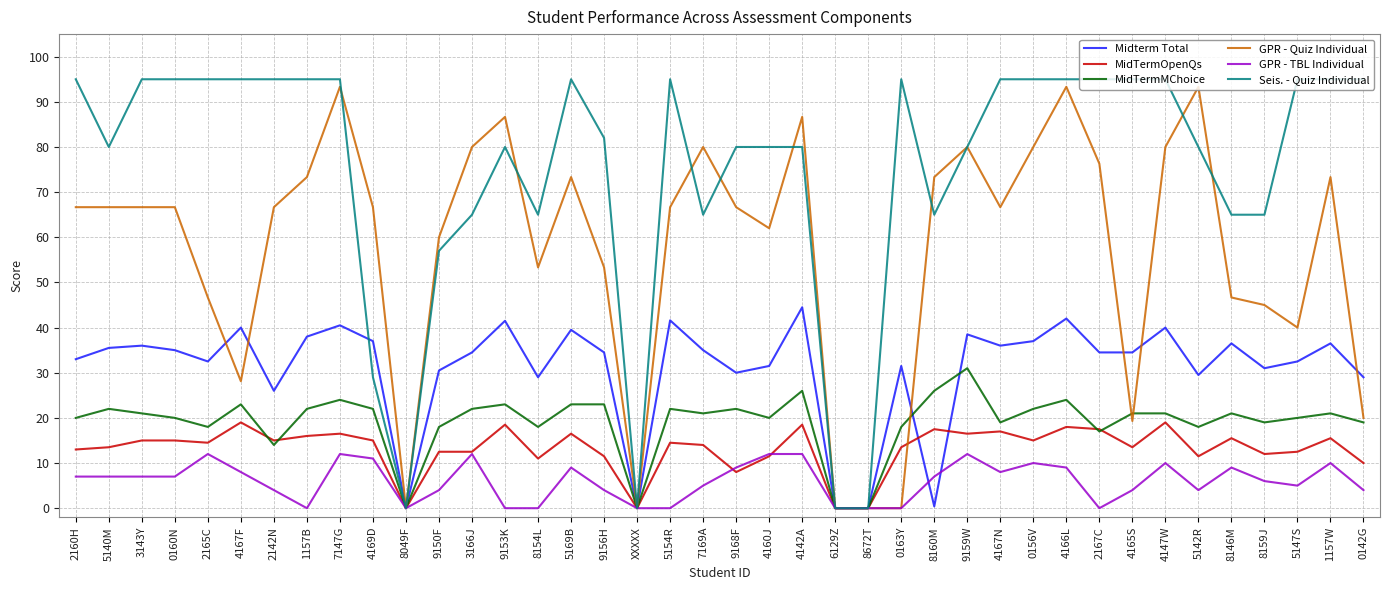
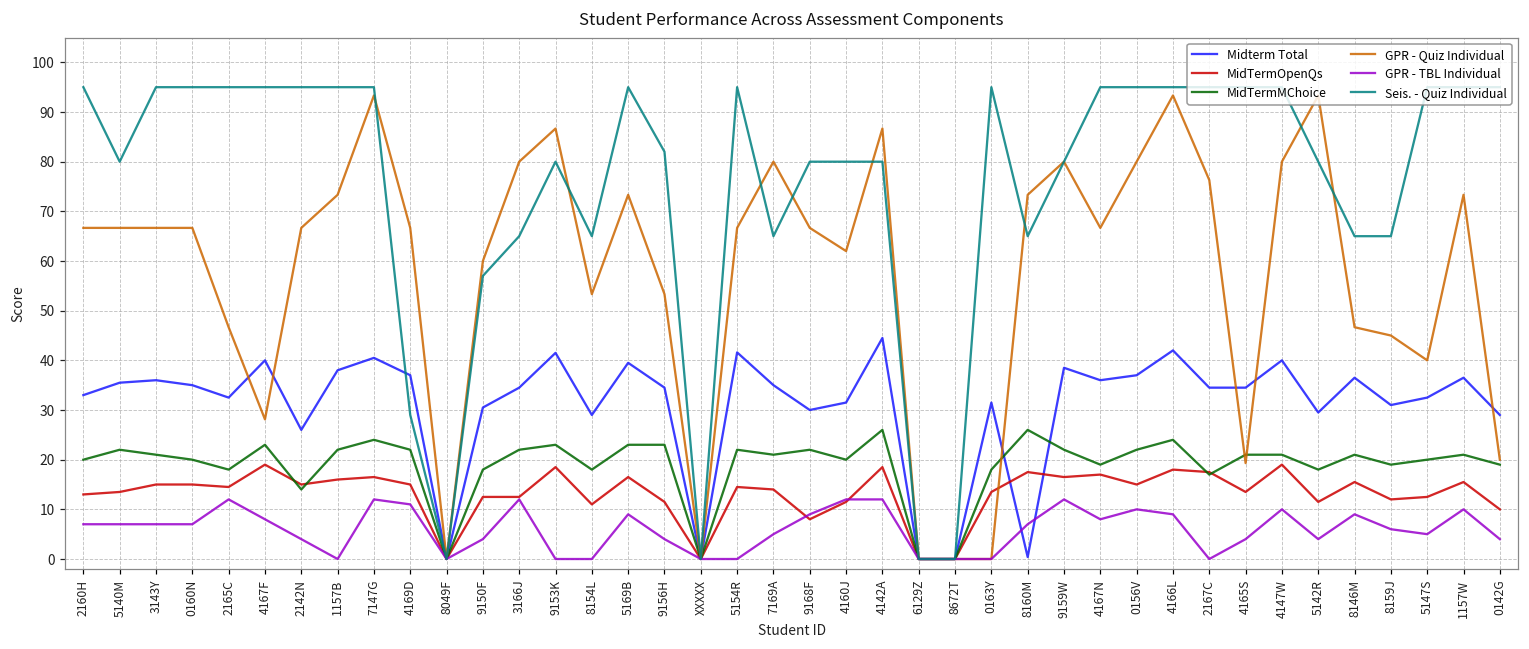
  {
    "Midterm Total": {
      "2160H": 33,
      "5140M": 36,
      "3143Y": 36,
      "0160N": 35,
      "2165C": 33,
      "4167F": 40,
      "2142N": 26,
      "1157B": 38,
      "7147G": 41,
      "4169D": 37,
      "9150F": 31,
      "3166J": 35,
      "9153K": 42,
      "8154L": 29,
      "5169B": 40,
      "9156H": 35,
      "5154R": 42,
      "7169A": 35,
      "9168F": 30,
      "4160J": 32,
      "4142A": 45,
      "0163Y": 32,
      "8160M": 0,
      "9159W": 39,
      "4167N": 36,
      "0156V": 37,
      "4166L": 42,
      "2167C": 35,
      "4165S": 35,
      "4147W": 40,
      "5142R": 30,
      "8146M": 37,
      "8159J": 31,
      "5147S": 33,
      "1157W": 37,
      "0142G": 29
    },
    "MidTermOpenQs": {
      "2160H": 13,
      "5140M": 14,
      "3143Y": 15,
      "0160N": 15,
      "2165C": 15,
      "4167F": 19,
      "2142N": 15,
      "1157B": 16,
      "7147G": 17,
      "4169D": 15,
      "9150F": 13,
      "9153K": 19,
      "8154L": 11,
      "5169B": 17,
      "9156H": 12,
      "5154R": 15,
      "7169A": 14,
      "9168F": 8,
      "4142A": 19,
      "0163Y": 14,
      "8160M": 18,
      "9159W": 17,
      "4167N": 17,
      "0156V": 15,
      "4166L": 18,
      "4165S": 14,
      "4147W": 19,
      "5142R": 12,
      "8146M": 16,
      "8159J": 12,
      "5147S": 13,
      "1157W": 16,
      "0142G": 10
    },
    "MidTermMChoice": {
      "2160H": 20,
      "5140M": 22,
      "3143Y": 21,
      "0160N": 20,
      "2165C": 18,
      "4167F": 23,
      "2142N": 14,
      "1157B": 22,
      "7147G": 24,
      "4169D": 22,
      "9150F": 18,
      "3166J": 22,
      "9153K": 23,
      "8154L": 18,
      "5169B": 23,
      "9156H": 23,
      "5154R": 22,
      "7169A": 21,
      "9168F": 22,
      "4160J": 20,
      "4142A": 26,
      "0163Y": 18,
      "8160M": 26,
-     "9159W": 31,
+     "9159W": 22,
      "4167N": 19,
      "0156V": 22,
      "4166L": 24,
      "4165S": 21,
      "4147W": 21,
      "5142R": 18,
      "8146M": 21,
      "8159J": 19,
      "5147S": 20,
      "1157W": 21,
      "0142G": 19
    },
    "GPR - Quiz Individual": {
      "2160H": 67,
      "5140M": 67,
      "3143Y": 67,
      "0160N": 67,
      "2165C": 47,
      "4167F": 28,
      "2142N": 67,
      "1157B": 73,
      "7147G": 93,
      "4169D": 67,
      "9150F": 60,
      "3166J": 80,
      "9153K": 87,
      "8154L": 53,
      "5169B": 73,
      "9156H": 53,
      "5154R": 67,
      "7169A": 80,
      "9168F": 67,
      "4160J": 62,
      "4142A": 87,
      "8160M": 73,
      "4167N": 67,
      "0156V": 80,
      "4166L": 93,
      "2167C": 76,
      "4165S": 19,
      "4147W": 80,
      "8146M": 47,
      "8159J": 45,
      "5147S": 40,
      "1157W": 73,
      "0142G": 20
    },
    "GPR - TBL Individual": {
      "2160H": 7,
      "5140M": 7,
      "3143Y": 7,
      "0160N": 7,
      "2165C": 12,
      "4167F": 8,
      "2142N": 4,
      "1157B": 0,
      "7147G": 12,
      "4169D": 11,
      "9150F": 4,
      "9153K": 0,
      "8154L": 0,
      "5169B": 9,
      "9156H": 4,
      "5154R": 0,
      "7169A": 5,
      "9168F": 9,
      "4142A": 12,
      "8160M": 7,
      "9159W": 12,
      "4167N": 8,
      "0156V": 10,
      "4166L": 9,
      "2167C": 0,
      "4165S": 4,
      "4147W": 10,
      "5142R": 4,
      "8146M": 9,
      "8159J": 6,
      "5147S": 5,
      "1157W": 10,
      "0142G": 4
    },
    "Seis. - Quiz Individual": {
      "2160H": 95,
      "5140M": 80,
      "3143Y": 95,
      "0160N": 95,
      "2165C": 95,
      "4167F": 95,
      "2142N": 95,
      "1157B": 95,
      "7147G": 95,
      "4169D": 29,
      "9150F": 57,
      "3166J": 65,
      "9153K": 80,
      "8154L": 65,
      "5169B": 95,
      "9156H": 82,
      "5154R": 95,
      "7169A": 65,
      "9168F": 80,
      "4160J": 80,
      "4142A": 80,
      "0163Y": 95,
      "8160M": 65,
      "4167N": 95,
      "0156V": 95,
      "4166L": 95,
      "5142R": 80,
      "8146M": 65,
      "8159J": 65
    }
  }
